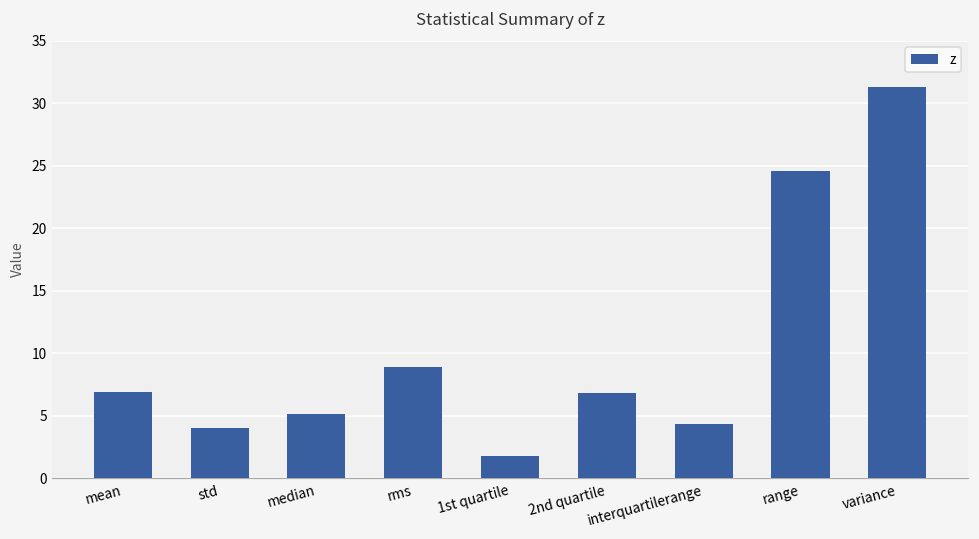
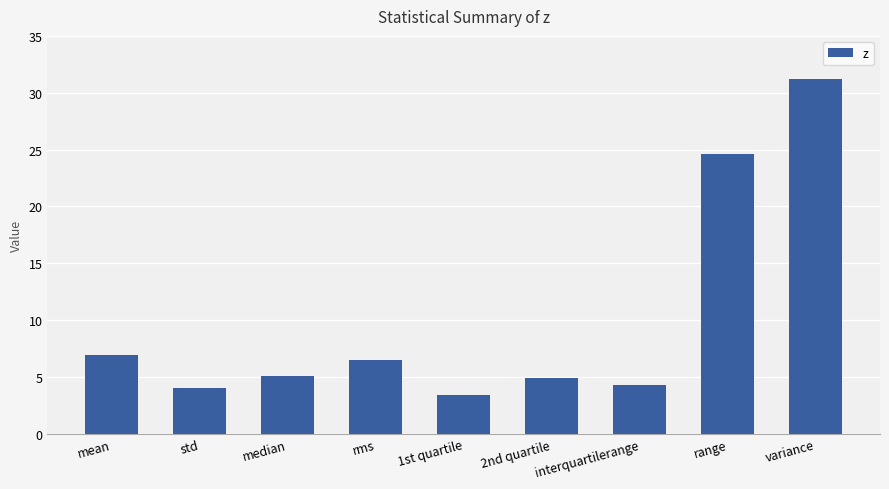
  {
    "mean": 6.9,
    "std": 4.0,
    "median": 5.1,
-   "rms": 8.9,
-   "1st quartile": 1.8,
-   "2nd quartile": 6.9,
+   "rms": 6.5,
+   "1st quartile": 3.4,
+   "2nd quartile": 4.9,
    "interquartilerange": 4.3,
    "range": 24.6,
    "variance": 31.2
  }
